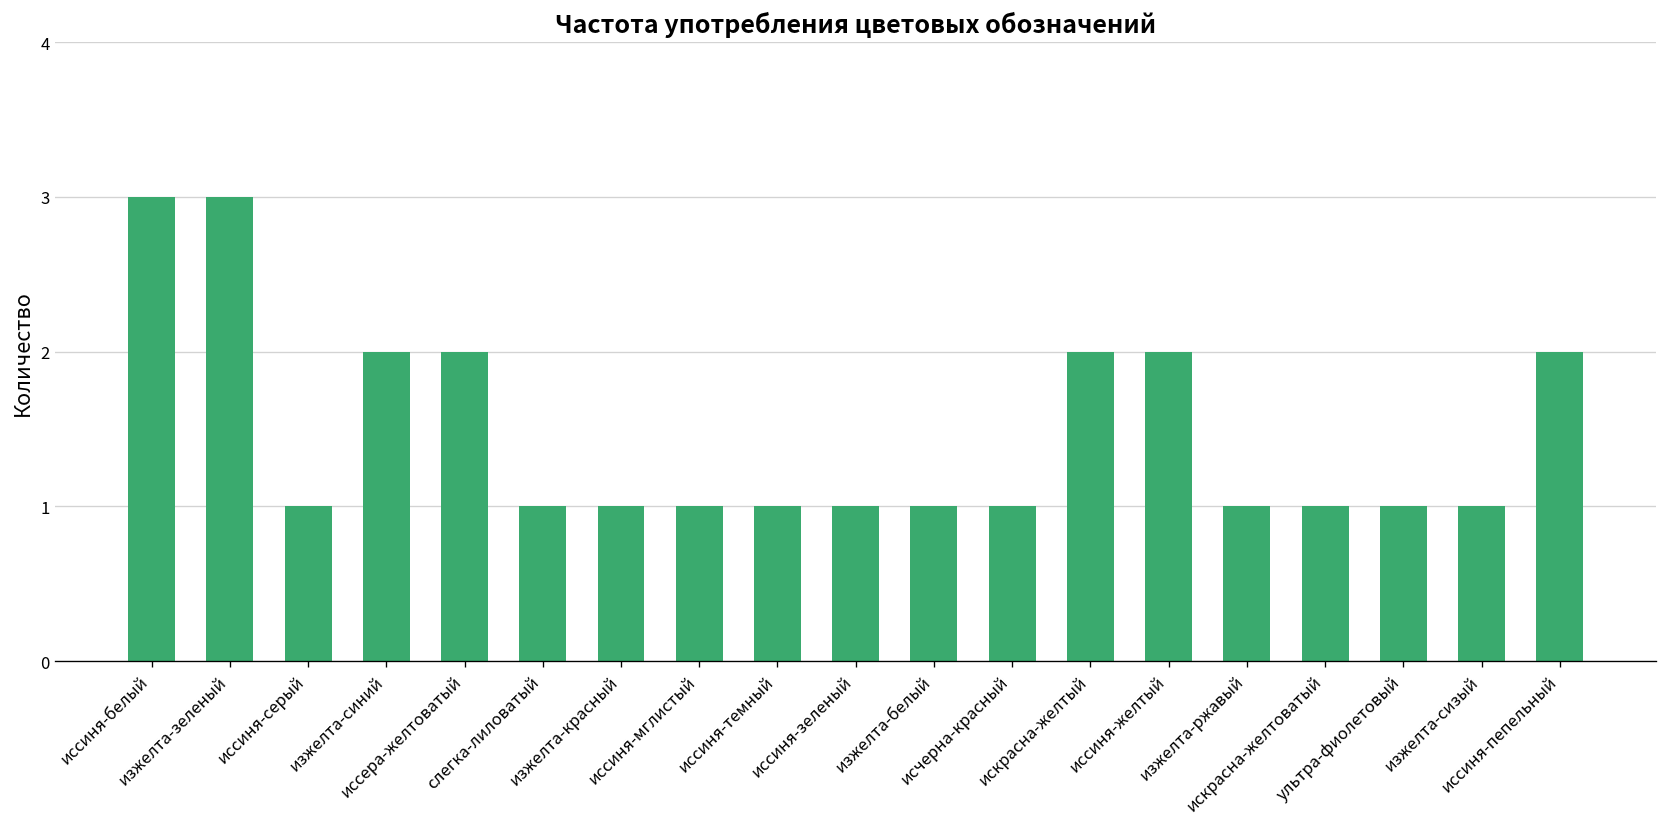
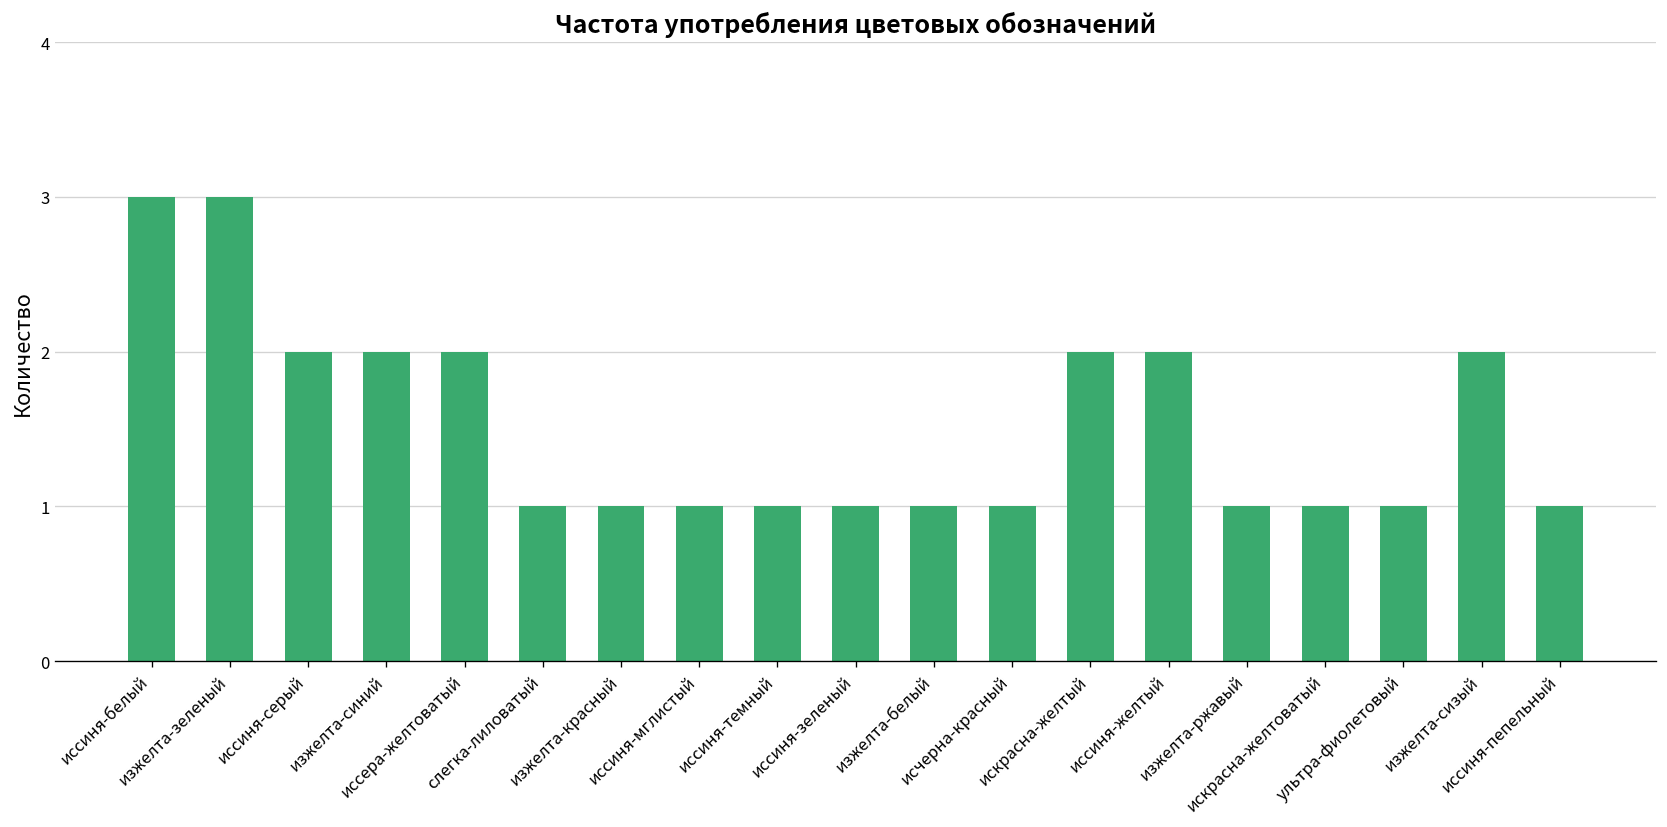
  {
    "иссиня-белый": 3,
    "изжелта-зеленый": 3,
-   "иссиня-серый": 1,
+   "иссиня-серый": 2,
    "изжелта-синий": 2,
    "иссера-желтоватый": 2,
    "слегка-лиловатый": 1,
    "изжелта-красный": 1,
    "иссиня-мглистый": 1,
    "иссиня-темный": 1,
    "иссиня-зеленый": 1,
    "изжелта-белый": 1,
    "исчерна-красный": 1,
    "искрасна-желтый": 2,
    "иссиня-желтый": 2,
    "изжелта-ржавый": 1,
    "искрасна-желтоватый": 1,
    "ультра-фиолетовый": 1,
-   "изжелта-сизый": 1,
-   "иссиня-пепельный": 2
+   "изжелта-сизый": 2,
+   "иссиня-пепельный": 1
  }
